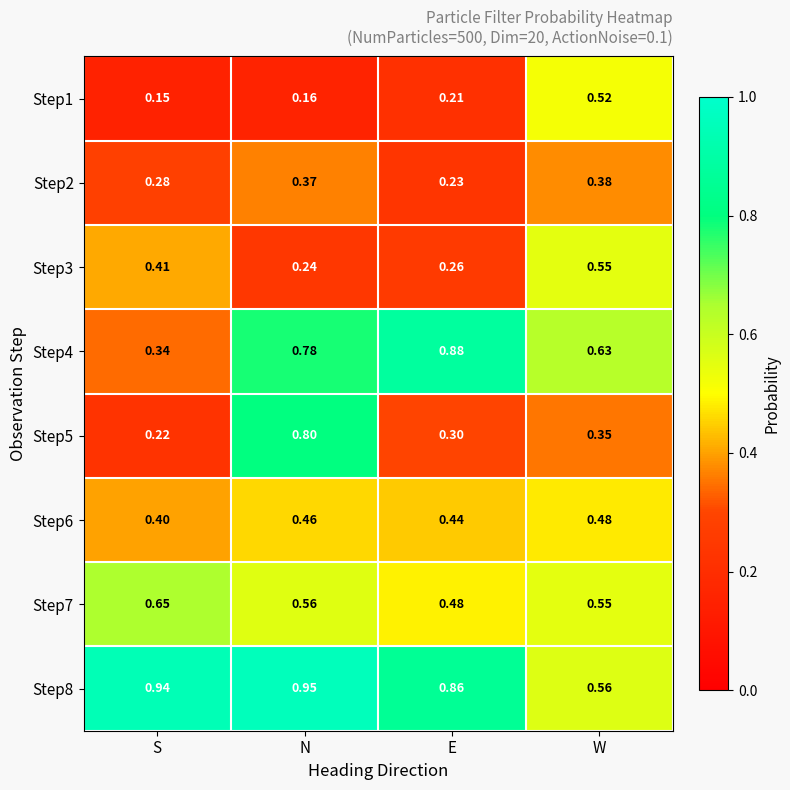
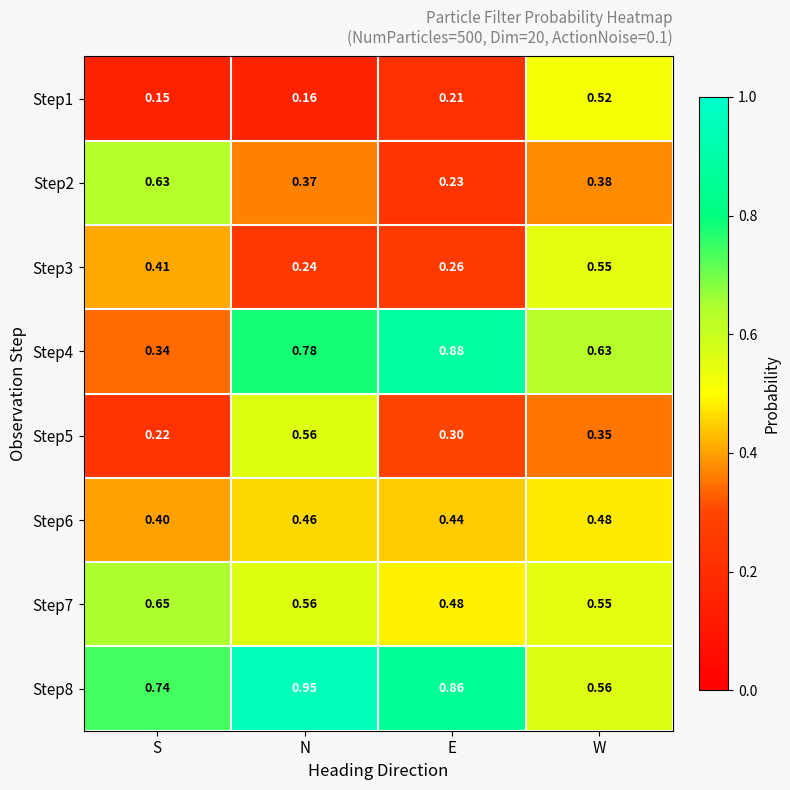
  {
    "Step1": {
      "S": 0.15,
      "N": 0.16,
      "E": 0.21,
      "W": 0.52
    },
    "Step2": {
-     "S": 0.28,
+     "S": 0.63,
      "N": 0.37,
      "E": 0.23,
      "W": 0.38
    },
    "Step3": {
      "S": 0.41,
      "N": 0.24,
      "E": 0.26,
      "W": 0.55
    },
    "Step4": {
      "S": 0.34,
      "N": 0.78,
      "E": 0.88,
      "W": 0.63
    },
    "Step5": {
      "S": 0.22,
-     "N": 0.80,
+     "N": 0.56,
      "E": 0.30,
      "W": 0.35
    },
    "Step6": {
      "S": 0.40,
      "N": 0.46,
      "E": 0.44,
      "W": 0.48
    },
    "Step7": {
      "S": 0.65,
      "N": 0.56,
      "E": 0.48,
      "W": 0.55
    },
    "Step8": {
-     "S": 0.94,
+     "S": 0.74,
      "N": 0.95,
      "E": 0.86,
      "W": 0.56
    }
  }
